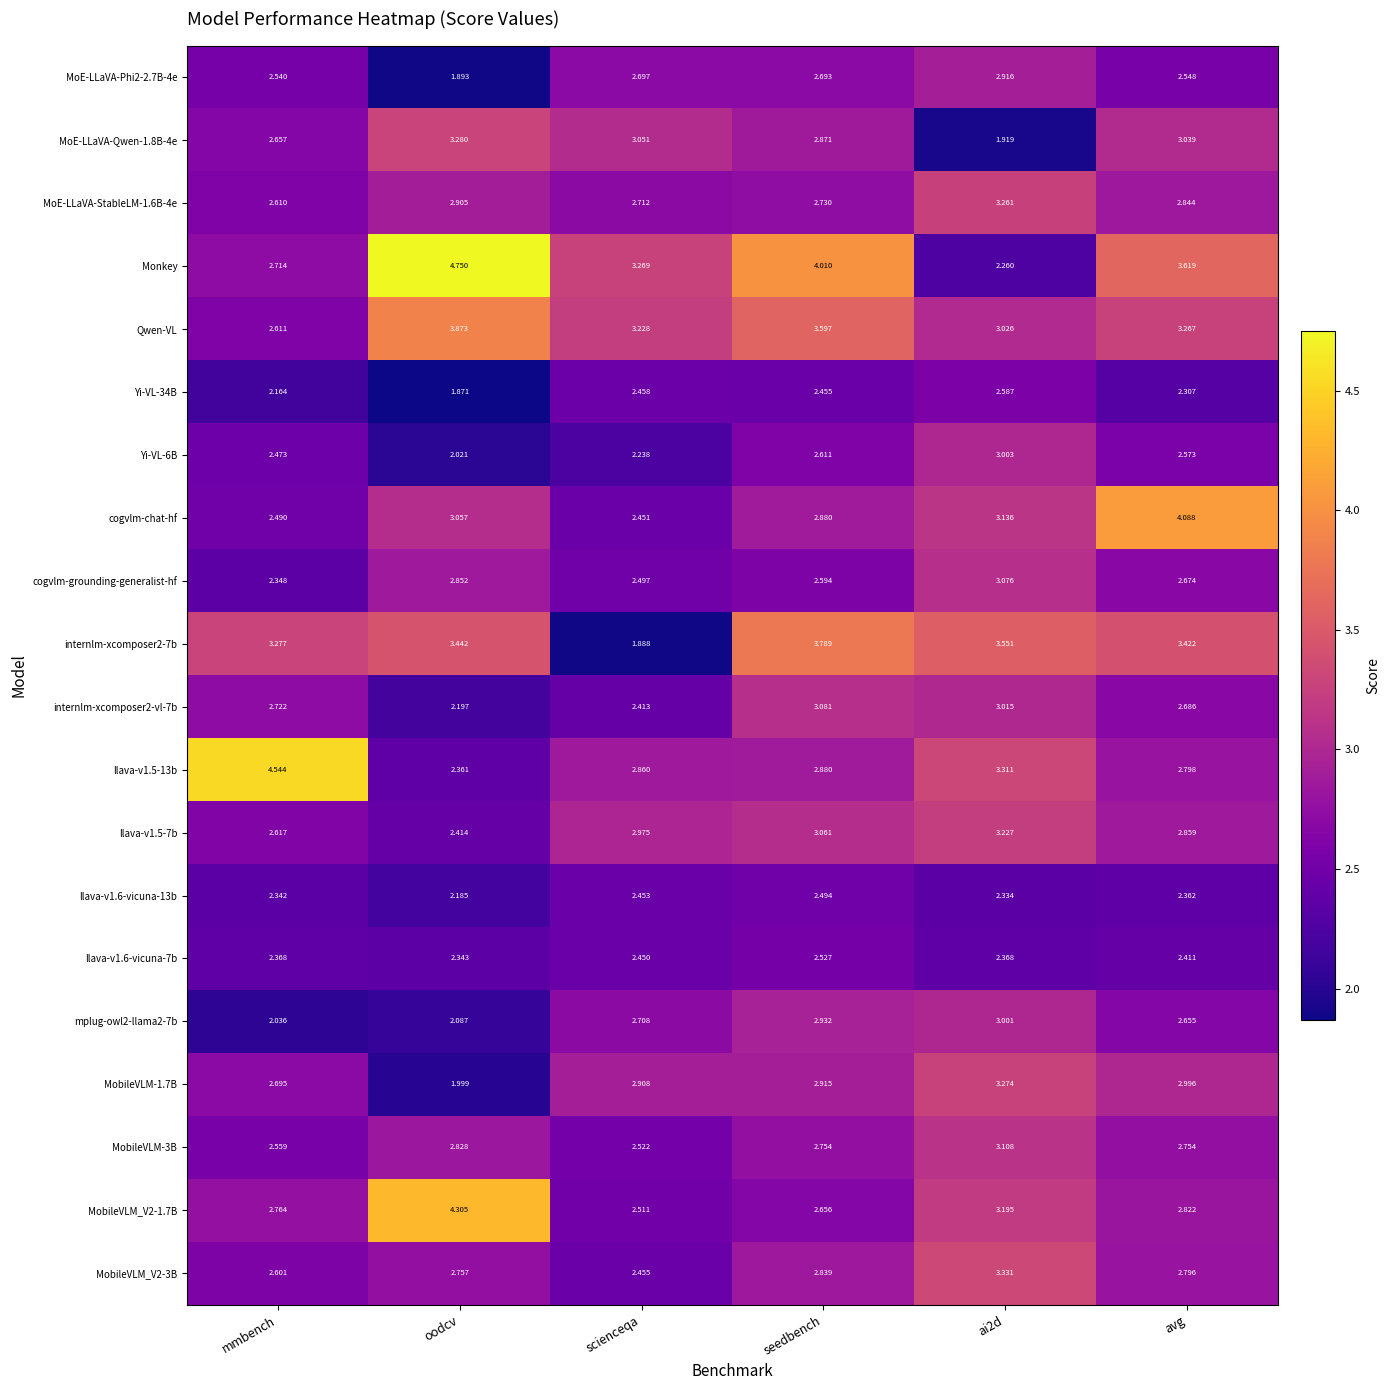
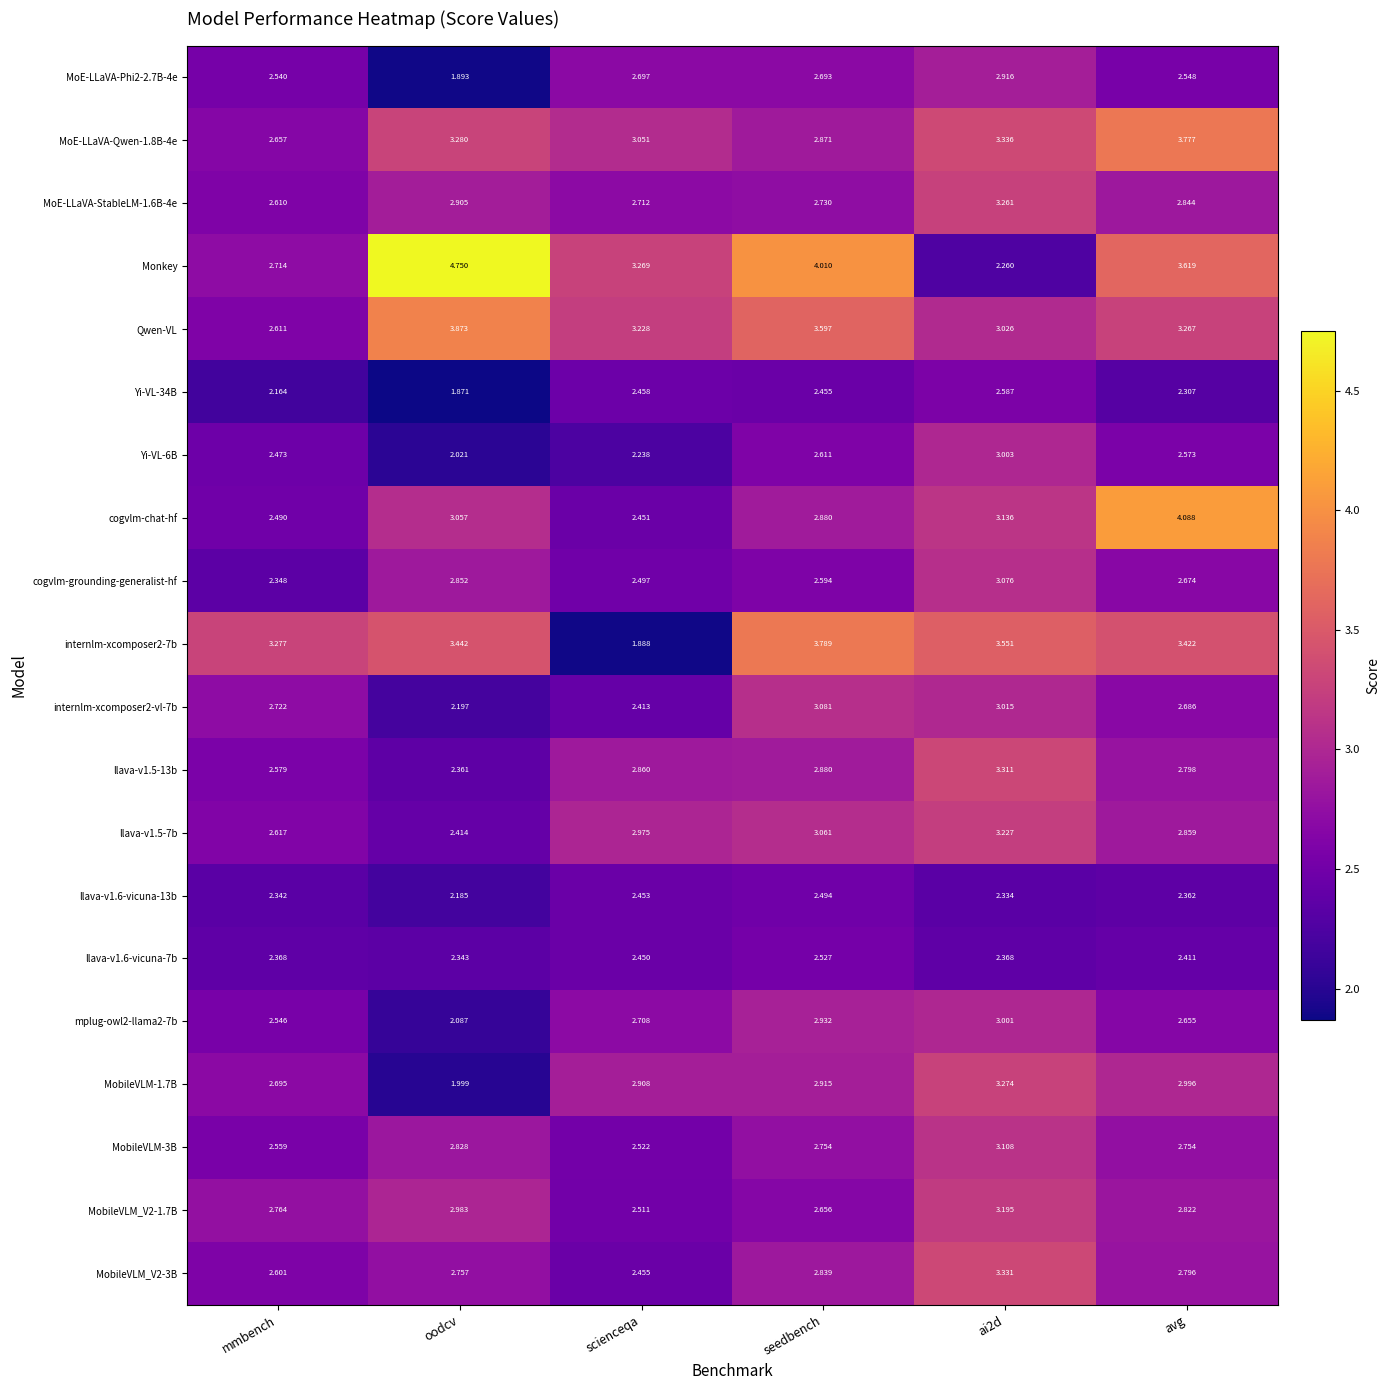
  {
    "MoE-LLaVA-Phi2-2.7B-4e": {
      "mmbench": 2.540,
      "oodcv": 1.893,
      "scienceqa": 2.697,
      "seedbench": 2.693,
      "ai2d": 2.916,
      "avg": 2.548
    },
    "MoE-LLaVA-Qwen-1.8B-4e": {
      "mmbench": 2.657,
      "oodcv": 3.280,
      "scienceqa": 3.051,
      "seedbench": 2.871,
-     "ai2d": 1.919,
-     "avg": 3.039
+     "ai2d": 3.336,
+     "avg": 3.777
    },
    "MoE-LLaVA-StableLM-1.6B-4e": {
      "mmbench": 2.610,
      "oodcv": 2.905,
      "scienceqa": 2.712,
      "seedbench": 2.730,
      "ai2d": 3.261,
      "avg": 2.844
    },
    "Monkey": {
      "mmbench": 2.714,
      "oodcv": 4.750,
      "scienceqa": 3.269,
      "seedbench": 4.010,
      "ai2d": 2.260,
      "avg": 3.619
    },
    "Qwen-VL": {
      "mmbench": 2.611,
      "oodcv": 3.873,
      "scienceqa": 3.228,
      "seedbench": 3.597,
      "ai2d": 3.026,
      "avg": 3.267
    },
    "Yi-VL-34B": {
      "mmbench": 2.164,
      "oodcv": 1.871,
      "scienceqa": 2.458,
      "seedbench": 2.455,
      "ai2d": 2.587,
      "avg": 2.307
    },
    "Yi-VL-6B": {
      "mmbench": 2.473,
      "oodcv": 2.021,
      "scienceqa": 2.238,
      "seedbench": 2.611,
      "ai2d": 3.003,
      "avg": 2.573
    },
    "cogvlm-chat-hf": {
      "mmbench": 2.490,
      "oodcv": 3.057,
      "scienceqa": 2.451,
      "seedbench": 2.880,
      "ai2d": 3.136,
      "avg": 4.088
    },
    "cogvlm-grounding-generalist-hf": {
      "mmbench": 2.348,
      "oodcv": 2.852,
      "scienceqa": 2.497,
      "seedbench": 2.594,
      "ai2d": 3.076,
      "avg": 2.674
    },
    "internlm-xcomposer2-7b": {
      "mmbench": 3.277,
      "oodcv": 3.442,
      "scienceqa": 1.888,
      "seedbench": 3.789,
      "ai2d": 3.551,
      "avg": 3.422
    },
    "internlm-xcomposer2-vl-7b": {
      "mmbench": 2.722,
      "oodcv": 2.197,
      "scienceqa": 2.413,
      "seedbench": 3.081,
      "ai2d": 3.015,
      "avg": 2.686
    },
    "llava-v1.5-13b": {
-     "mmbench": 4.544,
+     "mmbench": 2.579,
      "oodcv": 2.361,
      "scienceqa": 2.860,
      "seedbench": 2.880,
      "ai2d": 3.311,
      "avg": 2.798
    },
    "llava-v1.5-7b": {
      "mmbench": 2.617,
      "oodcv": 2.414,
      "scienceqa": 2.975,
      "seedbench": 3.061,
      "ai2d": 3.227,
      "avg": 2.859
    },
    "llava-v1.6-vicuna-13b": {
      "mmbench": 2.342,
      "oodcv": 2.185,
      "scienceqa": 2.453,
      "seedbench": 2.494,
      "ai2d": 2.334,
      "avg": 2.362
    },
    "llava-v1.6-vicuna-7b": {
      "mmbench": 2.368,
      "oodcv": 2.343,
      "scienceqa": 2.450,
      "seedbench": 2.527,
      "ai2d": 2.368,
      "avg": 2.411
    },
    "mplug-owl2-llama2-7b": {
-     "mmbench": 2.036,
+     "mmbench": 2.546,
      "oodcv": 2.087,
      "scienceqa": 2.708,
      "seedbench": 2.932,
      "ai2d": 3.001,
      "avg": 2.655
    },
    "MobileVLM-1.7B": {
      "mmbench": 2.695,
      "oodcv": 1.999,
      "scienceqa": 2.908,
      "seedbench": 2.915,
      "ai2d": 3.274,
      "avg": 2.996
    },
    "MobileVLM-3B": {
      "mmbench": 2.559,
      "oodcv": 2.828,
      "scienceqa": 2.522,
      "seedbench": 2.754,
      "ai2d": 3.108,
      "avg": 2.754
    },
    "MobileVLM_V2-1.7B": {
      "mmbench": 2.764,
-     "oodcv": 4.305,
+     "oodcv": 2.983,
      "scienceqa": 2.511,
      "seedbench": 2.656,
      "ai2d": 3.195,
      "avg": 2.822
    },
    "MobileVLM_V2-3B": {
      "mmbench": 2.601,
      "oodcv": 2.757,
      "scienceqa": 2.455,
      "seedbench": 2.839,
      "ai2d": 3.331,
      "avg": 2.796
    }
  }
